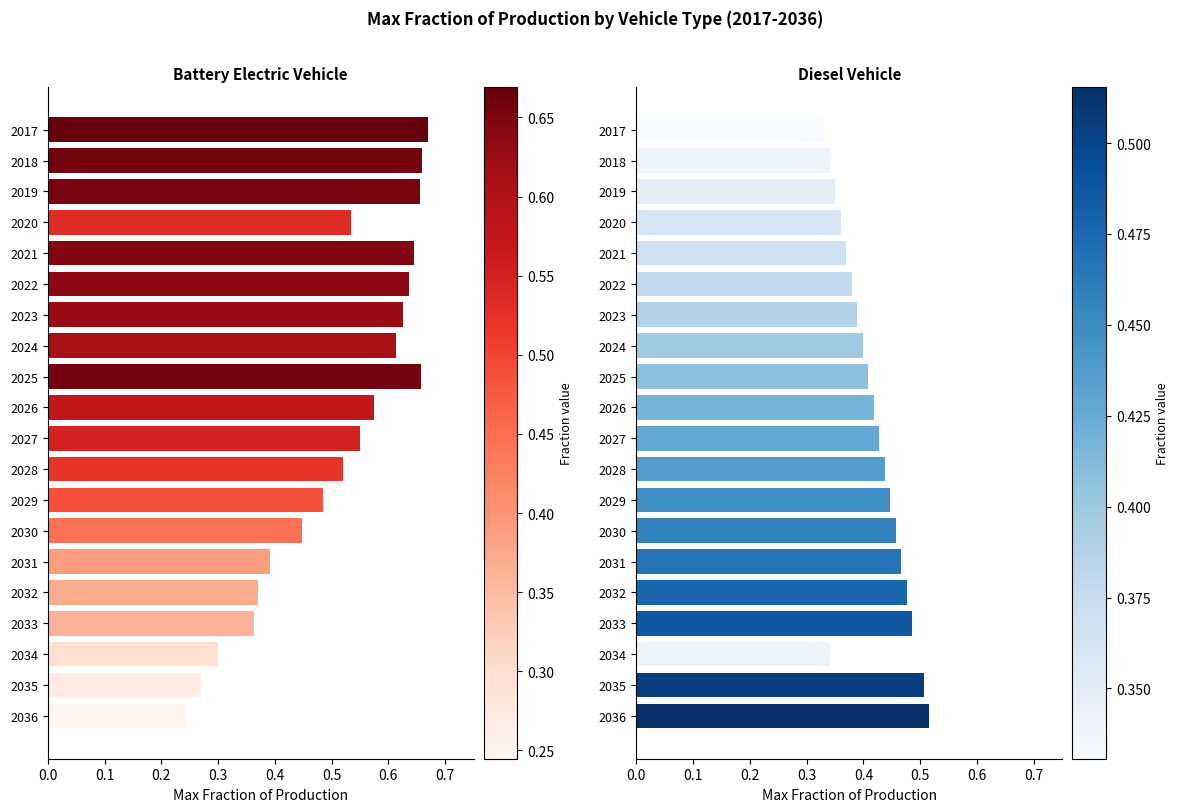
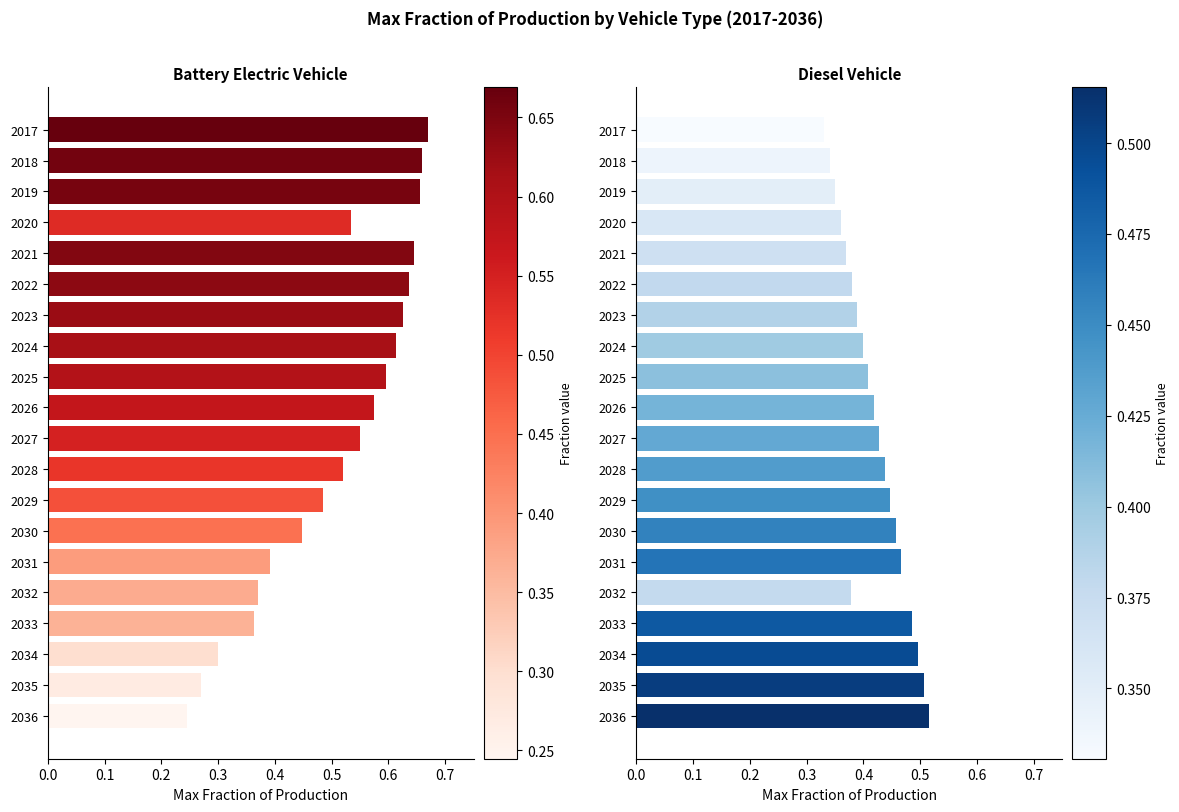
  {
    "Battery Electric Vehicle": {
      "2017": 0.67,
      "2018": 0.66,
      "2019": 0.66,
      "2020": 0.53,
      "2021": 0.64,
      "2022": 0.64,
      "2023": 0.63,
      "2024": 0.61,
-     "2025": 0.66,
+     "2025": 0.60,
      "2026": 0.57,
      "2027": 0.55,
      "2028": 0.52,
      "2029": 0.49,
      "2030": 0.45,
      "2031": 0.39,
      "2032": 0.37,
      "2033": 0.36,
      "2034": 0.30,
      "2035": 0.27,
      "2036": 0.24
    },
    "Diesel Vehicle": {
      "2017": 0.33,
      "2018": 0.34,
      "2019": 0.35,
      "2020": 0.36,
      "2021": 0.37,
      "2022": 0.38,
      "2023": 0.39,
      "2024": 0.40,
      "2025": 0.41,
      "2026": 0.42,
      "2027": 0.43,
      "2028": 0.44,
      "2029": 0.45,
      "2030": 0.46,
      "2031": 0.47,
-     "2032": 0.48,
+     "2032": 0.38,
      "2033": 0.49,
-     "2034": 0.34,
+     "2034": 0.50,
      "2035": 0.51,
      "2036": 0.52
    }
  }
